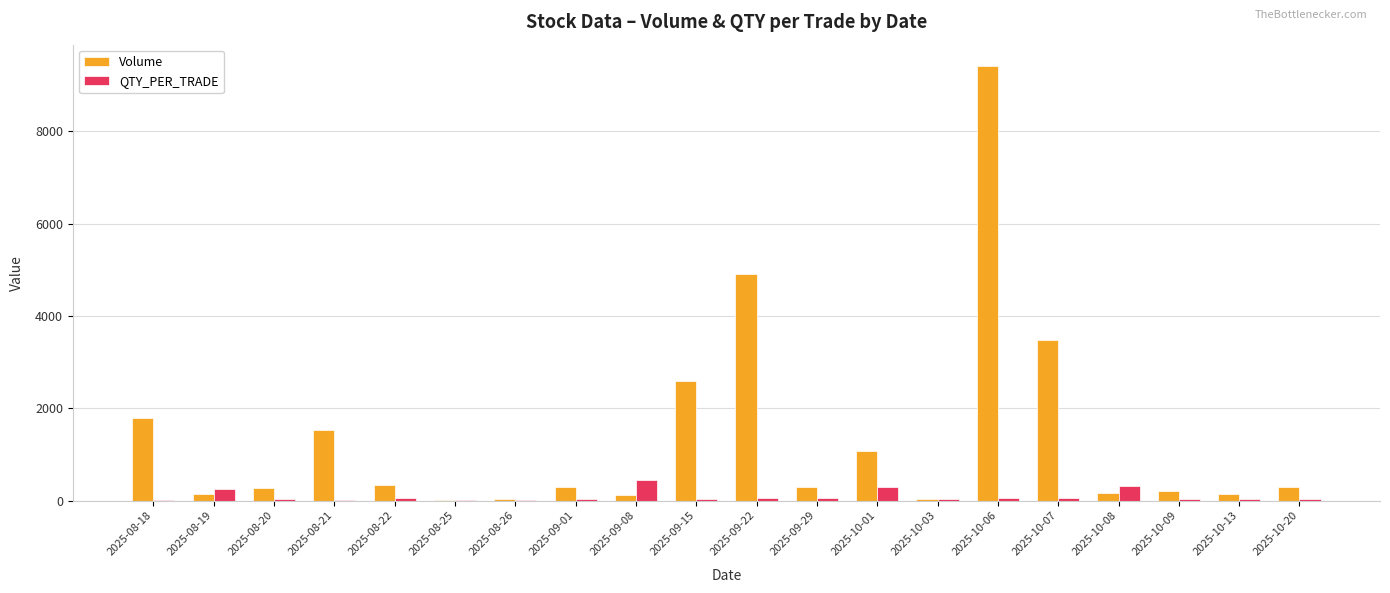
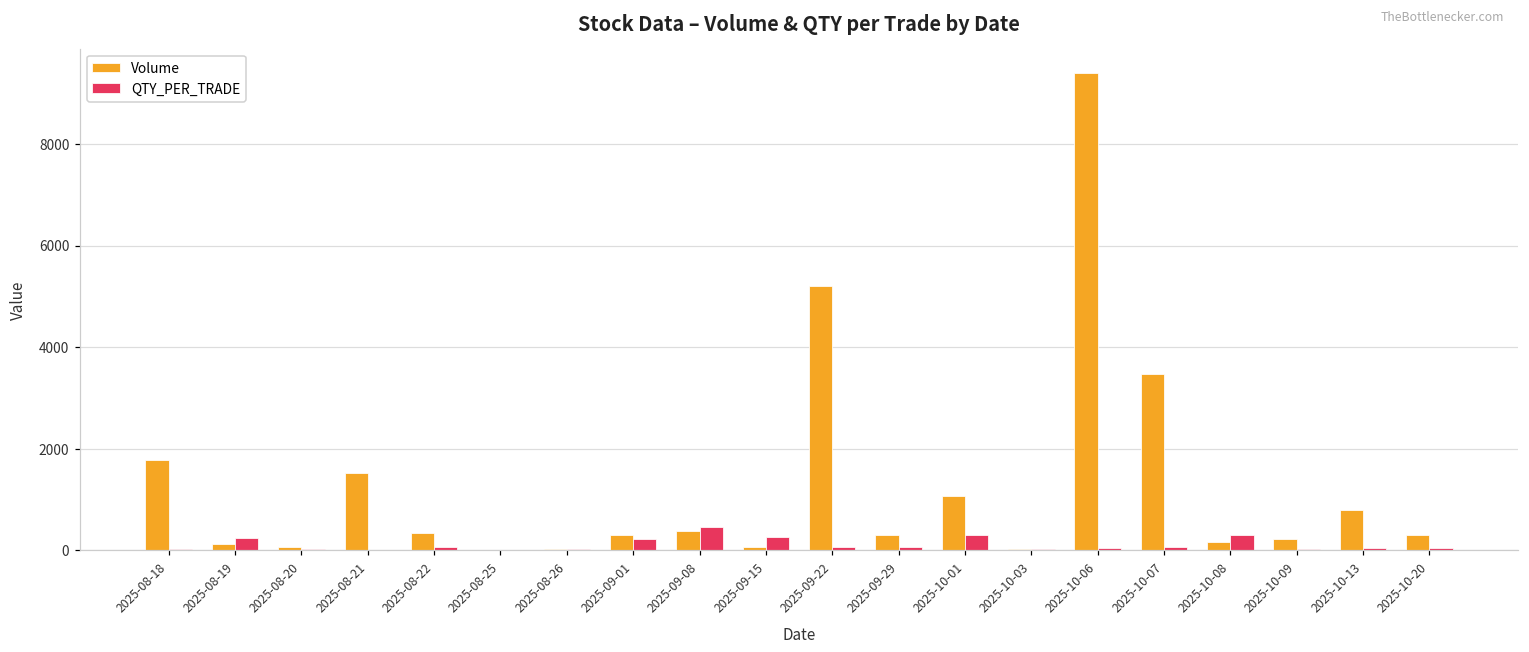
  {
    "Volume": {
      "2025-08-18": 1800,
      "2025-08-19": 100,
-     "2025-08-20": 300,
+     "2025-08-20": 100,
      "2025-08-21": 1500,
      "2025-08-22": 300,
      "2025-09-01": 300,
-     "2025-09-08": 100,
-     "2025-09-15": 2600,
-     "2025-09-22": 4900,
+     "2025-09-08": 400,
+     "2025-09-15": 100,
+     "2025-09-22": 5200,
      "2025-09-29": 300,
      "2025-10-01": 1100,
      "2025-10-06": 9400,
      "2025-10-07": 3500,
      "2025-10-08": 200,
      "2025-10-09": 200,
-     "2025-10-13": 100,
+     "2025-10-13": 800,
      "2025-10-20": 300
    },
    "QTY_PER_TRADE": {
      "2025-08-19": 200,
      "2025-08-22": 100,
-     "2025-09-01": 0,
+     "2025-09-01": 200,
      "2025-09-08": 500,
-     "2025-09-15": 0,
+     "2025-09-15": 300,
      "2025-09-22": 100,
      "2025-09-29": 100,
      "2025-10-01": 300,
      "2025-10-07": 100,
      "2025-10-08": 300
    }
  }
